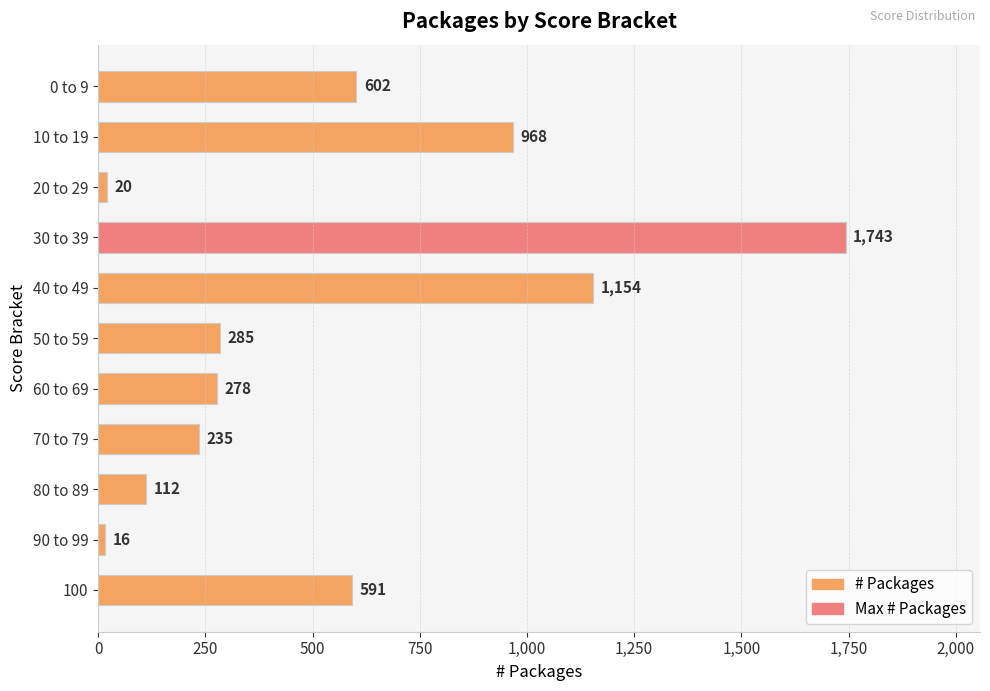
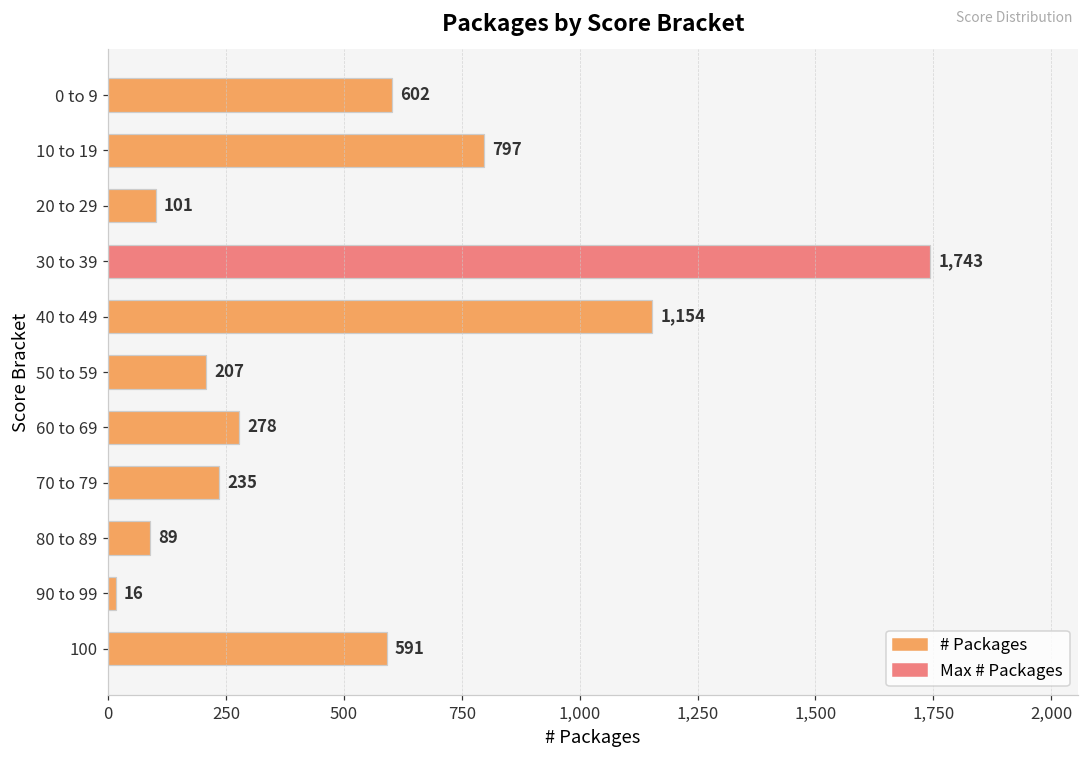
  {
    "0 to 9": "602",
-   "10 to 19": "968",
-   "20 to 29": "20",
+   "10 to 19": "797",
+   "20 to 29": "101",
    "30 to 39": "1,743",
    "40 to 49": "1,154",
-   "50 to 59": "285",
+   "50 to 59": "207",
    "60 to 69": "278",
    "70 to 79": "235",
-   "80 to 89": "112",
+   "80 to 89": "89",
    "90 to 99": "16",
    "100": "591"
  }
